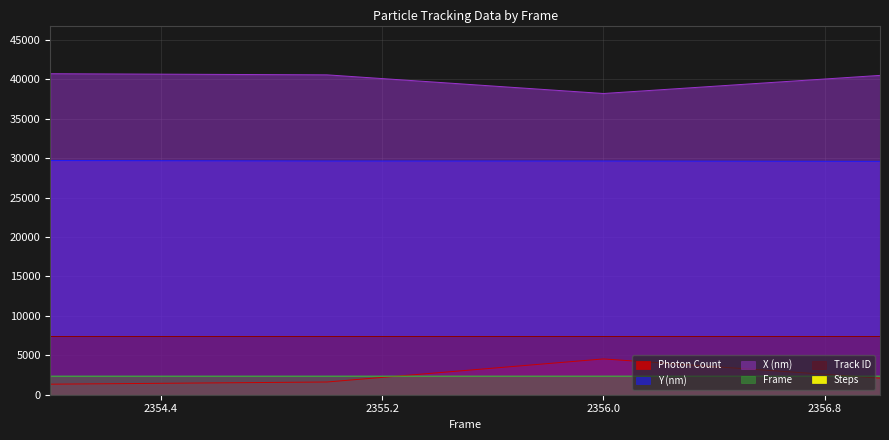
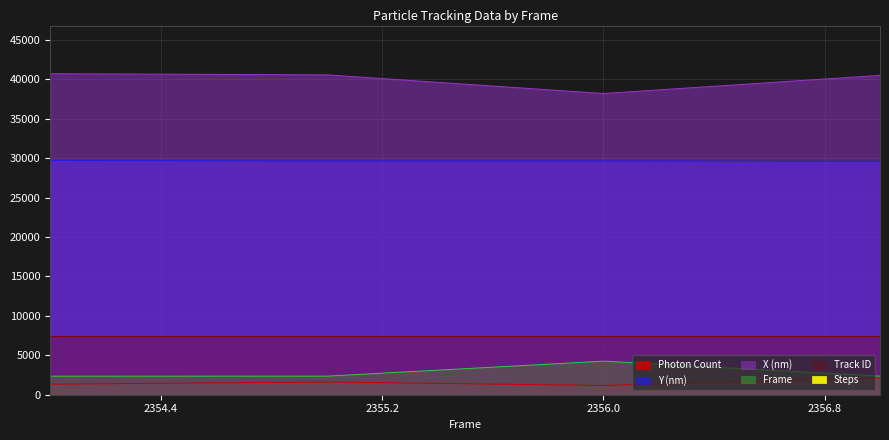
  {
    "Photon Count": {
-     "2356.0": 5000
+     "2356.0": 1000
    },
    "Y (nm)": {
      "2356.0": 30000
    },
    "X (nm)": {
      "2356.0": 38000
    },
    "Frame": {
-     "2356.0": 2000
+     "2356.0": 4000
    },
    "Track ID": {
      "2356.0": 7000
    },
    "Steps": {
      "2356.0": 0
    }
  }
